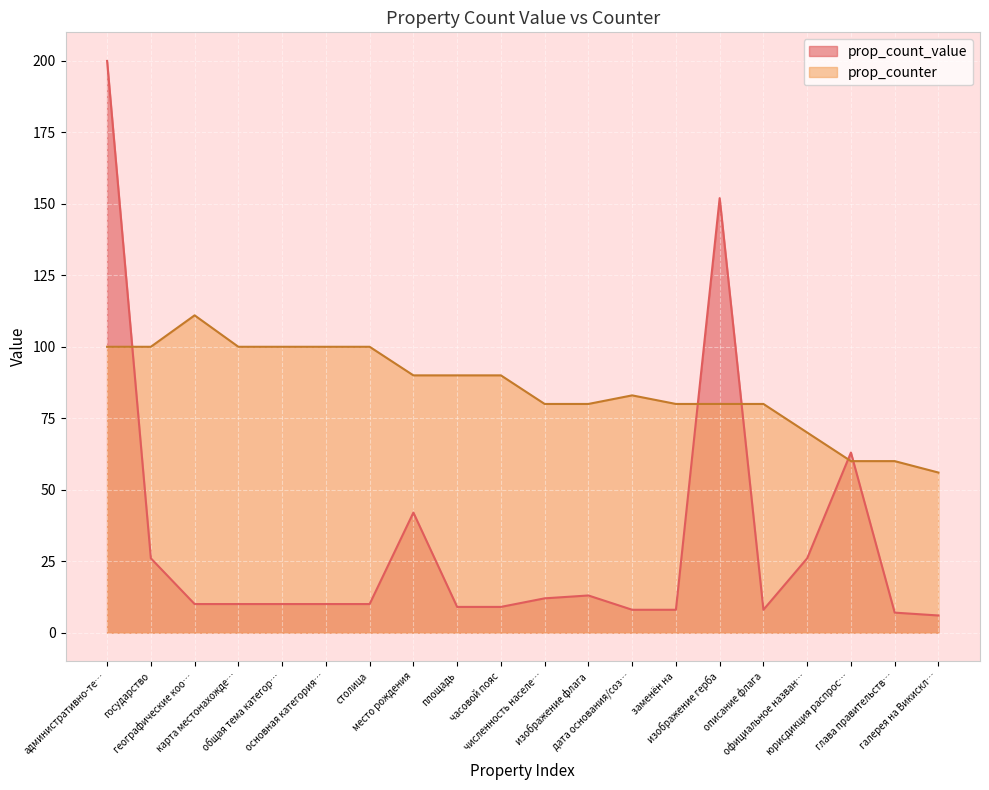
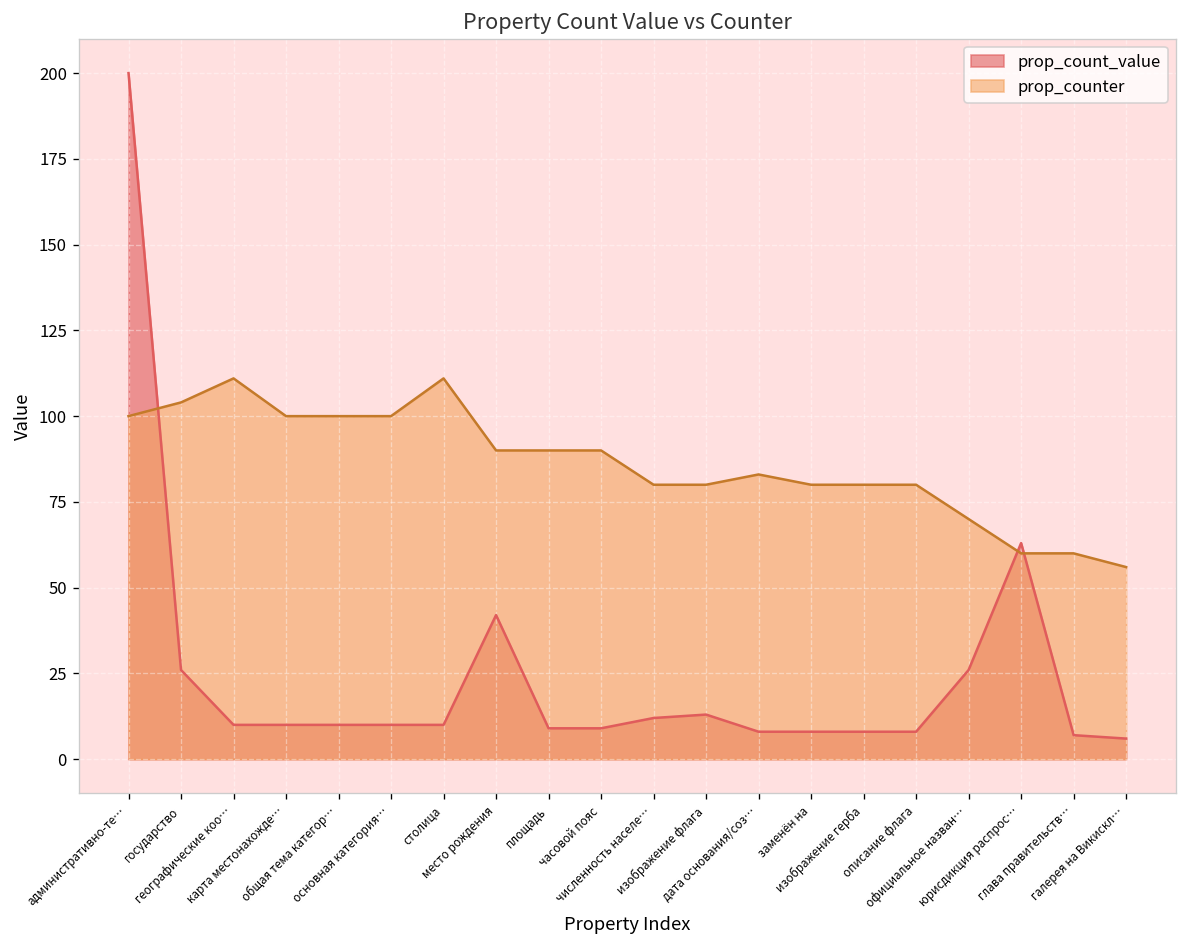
  {
    "prop_count_value": {
      "административно-те…": 200,
      "государство": 26,
      "географические коо…": 10,
      "карта местонахожде…": 10,
      "общая тема категор…": 10,
      "основная категория…": 10,
      "столица": 10,
      "место рождения": 42,
      "площадь": 9,
      "часовой пояс": 9,
      "численность населе…": 12,
      "изображение флага": 13,
      "дата основания/соз…": 8,
      "заменён на": 8,
-     "изображение герба": 152,
+     "изображение герба": 8,
      "описание флага": 8,
      "официальное назван…": 26,
      "юрисдикция распрос…": 63,
      "глава правительств…": 7,
      "галерея на Викискл…": 6
    },
    "prop_counter": {
      "административно-те…": 100,
-     "государство": 100,
+     "государство": 104,
      "географические коо…": 111,
      "карта местонахожде…": 100,
      "общая тема категор…": 100,
      "основная категория…": 100,
-     "столица": 100,
+     "столица": 111,
      "место рождения": 90,
      "площадь": 90,
      "часовой пояс": 90,
      "численность населе…": 80,
      "изображение флага": 80,
      "дата основания/соз…": 83,
      "заменён на": 80,
      "изображение герба": 80,
      "описание флага": 80,
      "официальное назван…": 70,
      "юрисдикция распрос…": 60,
      "глава правительств…": 60,
      "галерея на Викискл…": 56
    }
  }
